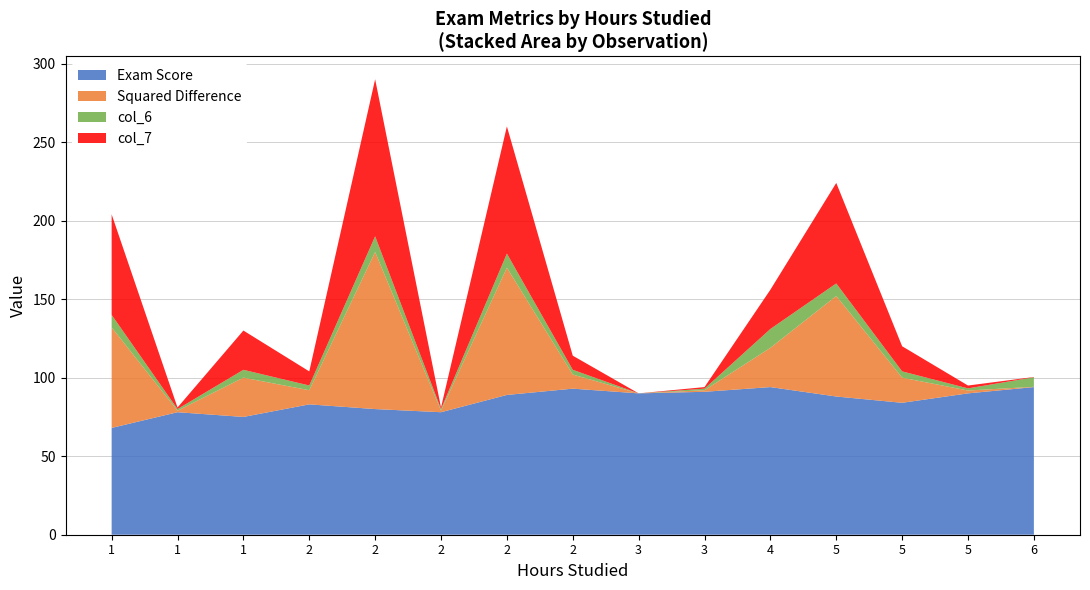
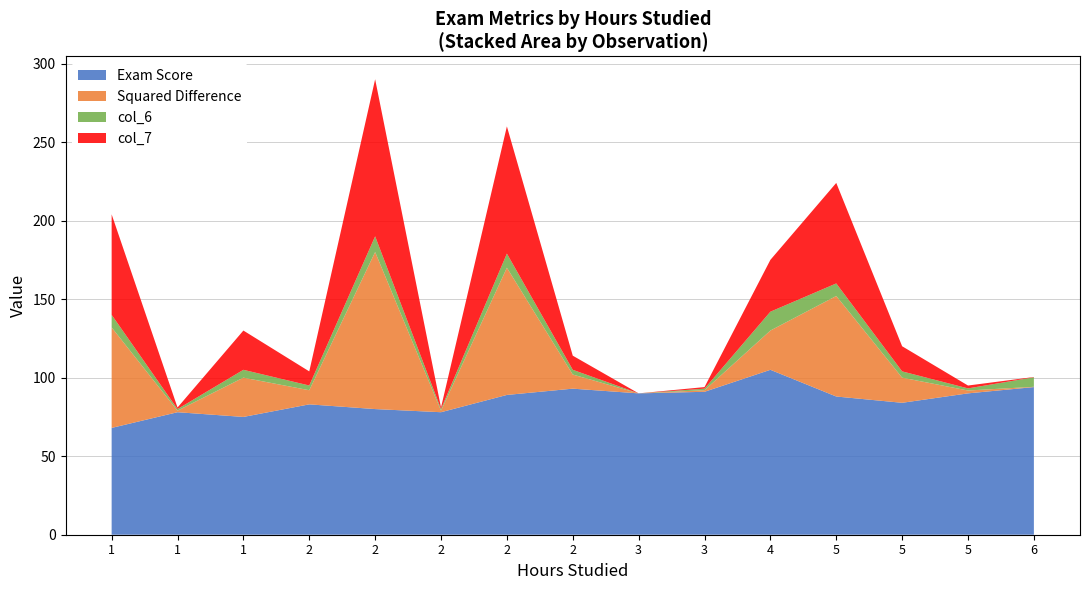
  {
    "Exam Score": {
-     "4": 94
+     "4": 105
    },
    "Squared Difference": {
      "4": 25
    },
    "col_6": {
      "4": 12
    },
    "col_7": {
-     "4": 25
+     "4": 33
    }
  }
